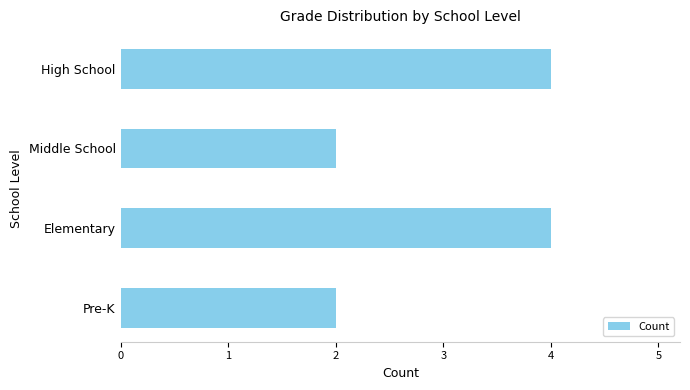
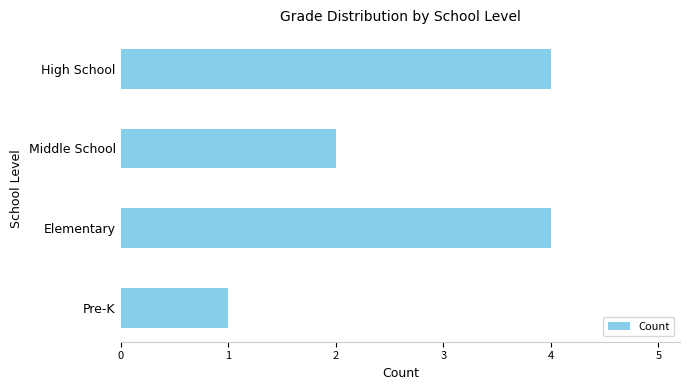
  {
    "High School": 4,
    "Middle School": 2,
    "Elementary": 4,
-   "Pre-K": 2
+   "Pre-K": 1
  }
